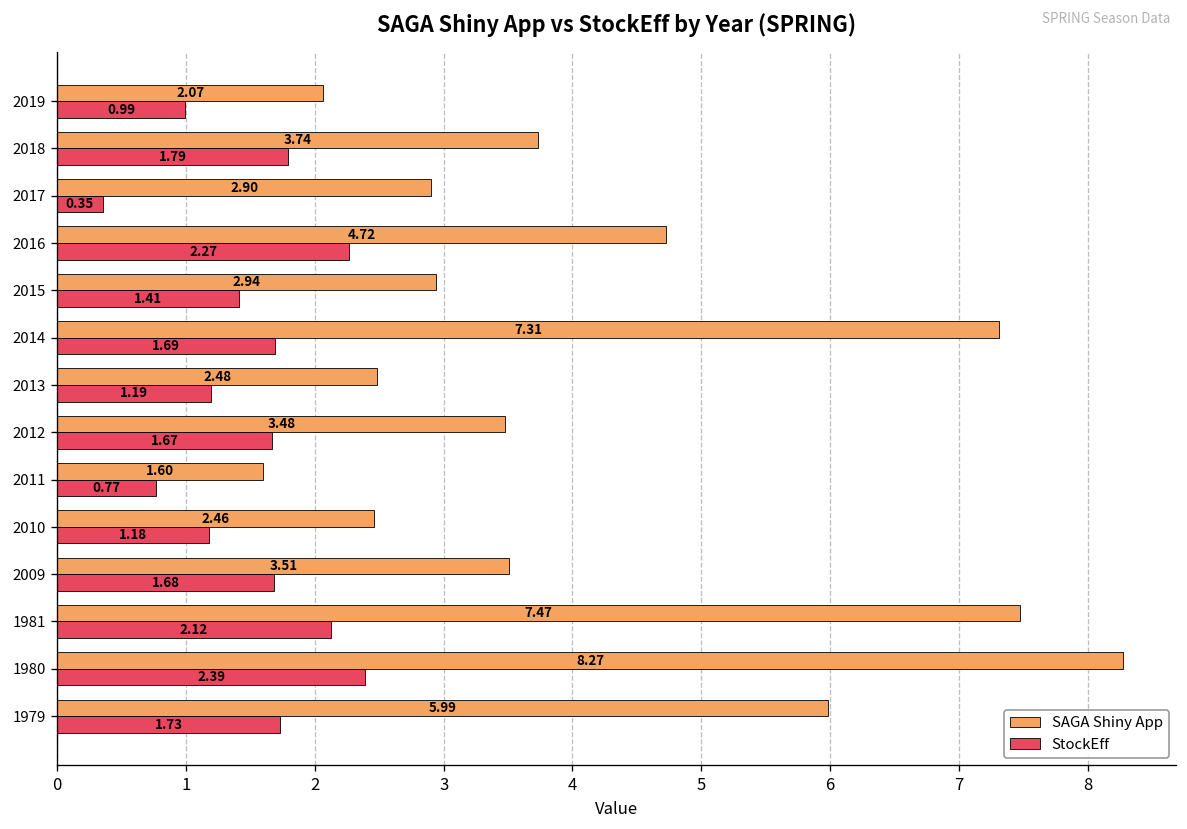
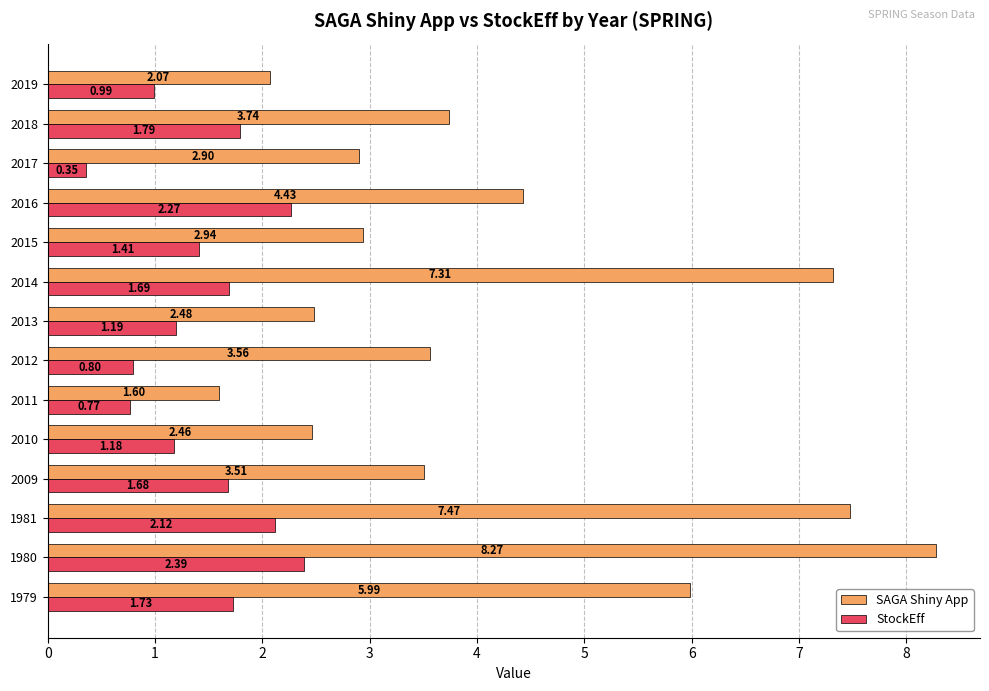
  {
    "SAGA Shiny App": {
      "2019": 2.07,
      "2018": 3.74,
      "2017": 2.90,
-     "2016": 4.72,
+     "2016": 4.43,
      "2015": 2.94,
      "2014": 7.31,
      "2013": 2.48,
-     "2012": 3.48,
+     "2012": 3.56,
      "2011": 1.60,
      "2010": 2.46,
      "2009": 3.51,
      "1981": 7.47,
      "1980": 8.27,
      "1979": 5.99
    },
    "StockEff": {
      "2019": 0.99,
      "2018": 1.79,
      "2017": 0.35,
      "2016": 2.27,
      "2015": 1.41,
      "2014": 1.69,
      "2013": 1.19,
-     "2012": 1.67,
+     "2012": 0.80,
      "2011": 0.77,
      "2010": 1.18,
      "2009": 1.68,
      "1981": 2.12,
      "1980": 2.39,
      "1979": 1.73
    }
  }
